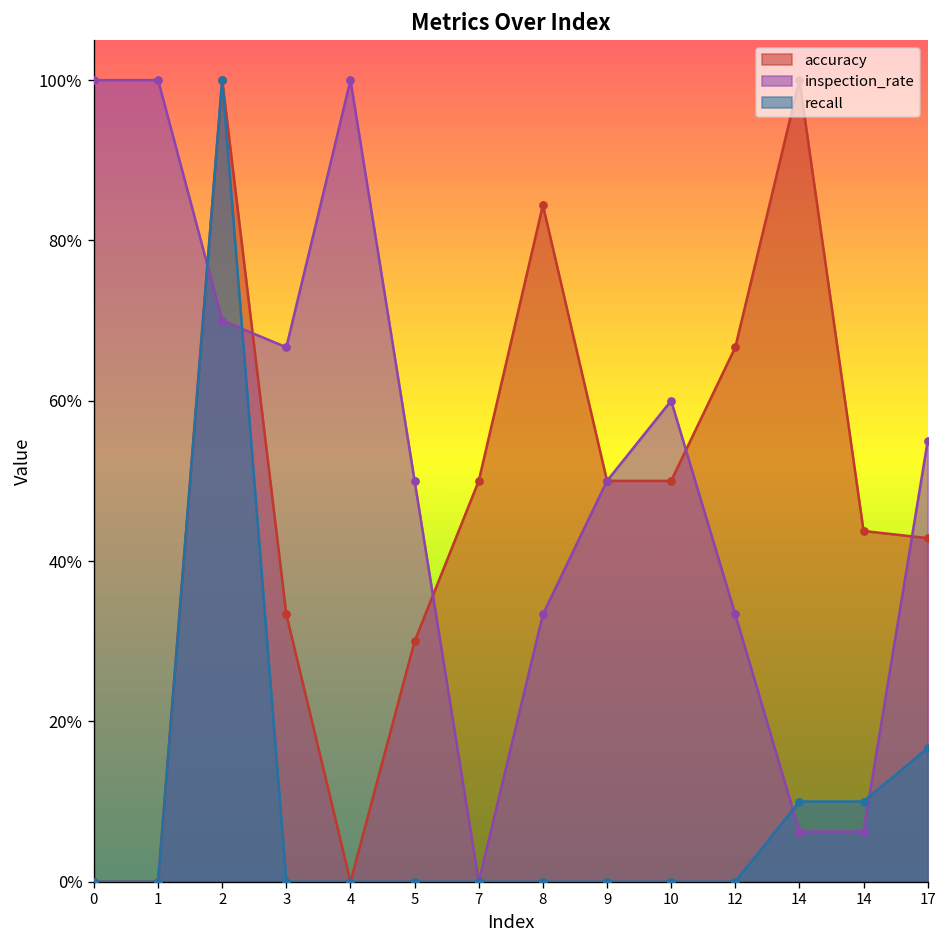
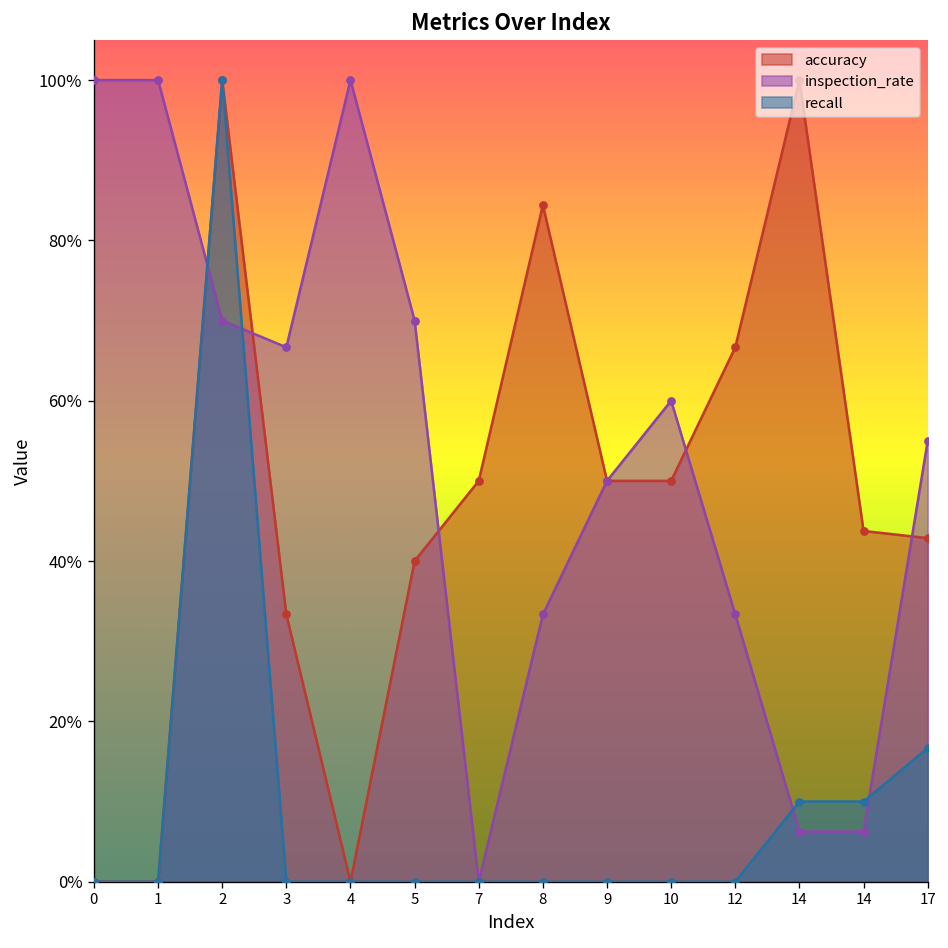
  {
    "accuracy": {
      "3": "33%",
-     "5": "30%",
+     "5": "40%",
      "7": "50%",
      "8": "84%",
      "10": "50%",
      "12": "67%",
      "17": "43%"
    },
    "inspection_rate": {
      "0": "100%",
      "1": "100%",
      "2": "70%",
      "3": "67%",
      "4": "100%",
-     "5": "50%",
+     "5": "70%",
      "8": "33%",
      "10": "60%",
      "12": "33%",
      "17": "55%"
    },
    "recall": {
      "3": "0%",
      "5": "0%",
      "8": "0%",
      "9": "0%",
      "10": "0%",
      "12": "0%",
      "17": "17%"
    }
  }
